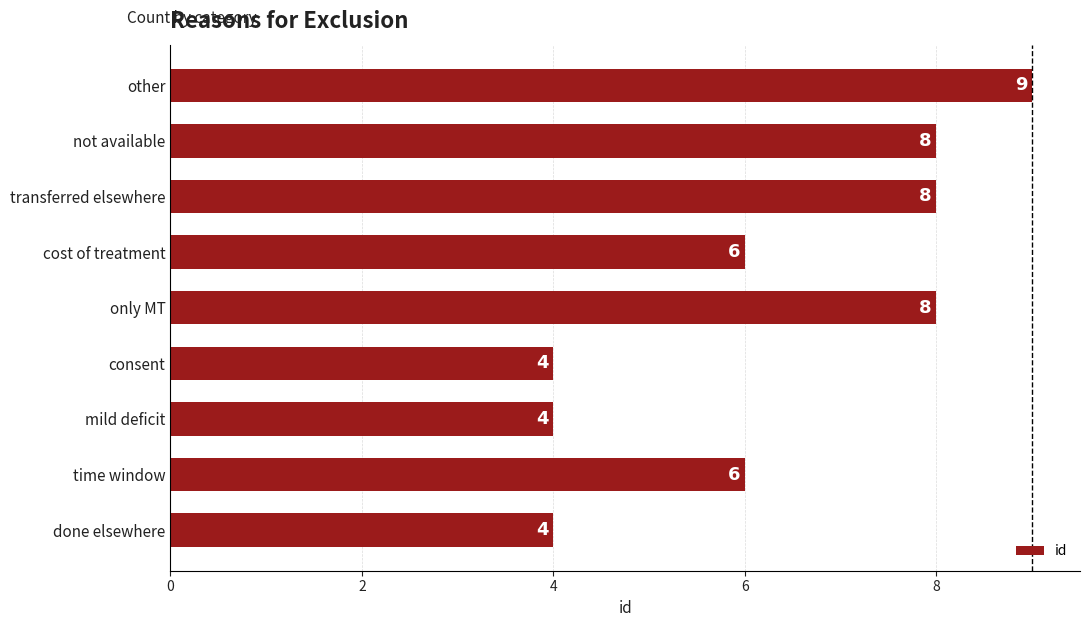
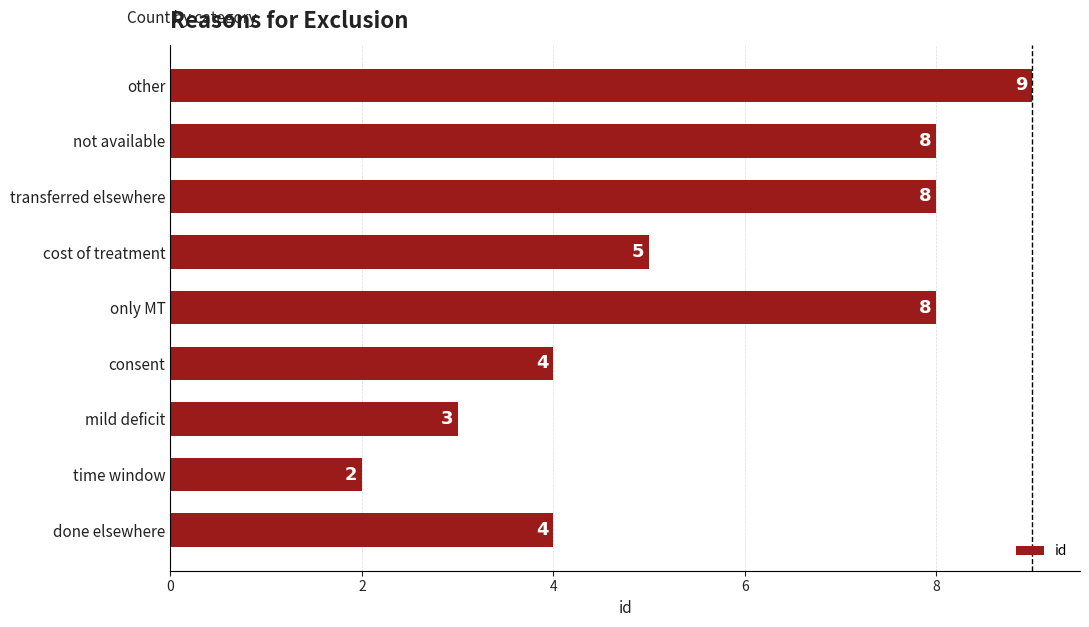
  {
    "other": 9,
    "not available": 8,
    "transferred elsewhere": 8,
-   "cost of treatment": 6,
+   "cost of treatment": 5,
    "only MT": 8,
    "consent": 4,
-   "mild deficit": 4,
-   "time window": 6,
+   "mild deficit": 3,
+   "time window": 2,
    "done elsewhere": 4
  }
